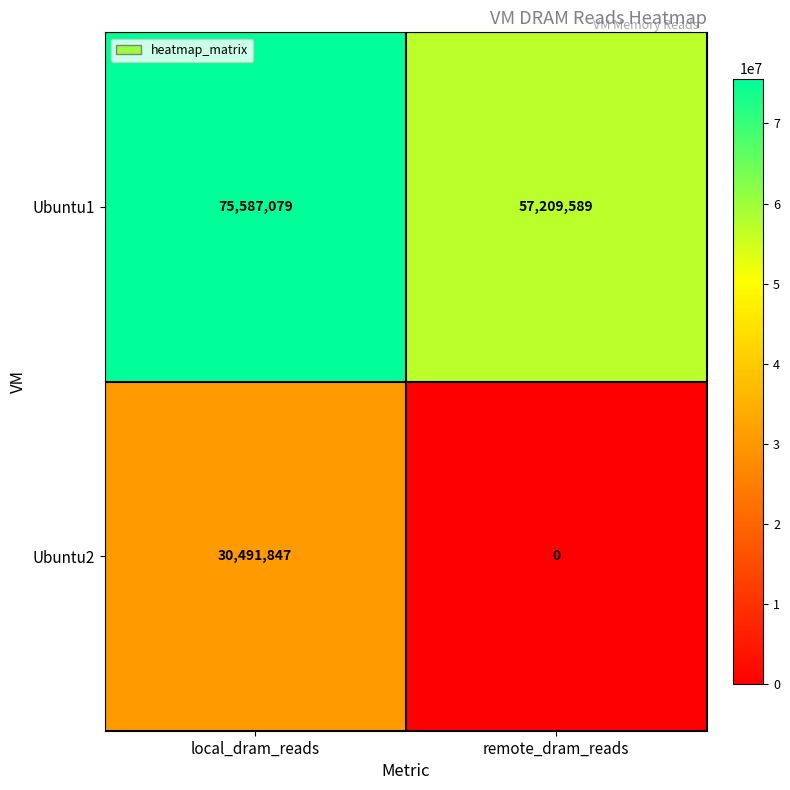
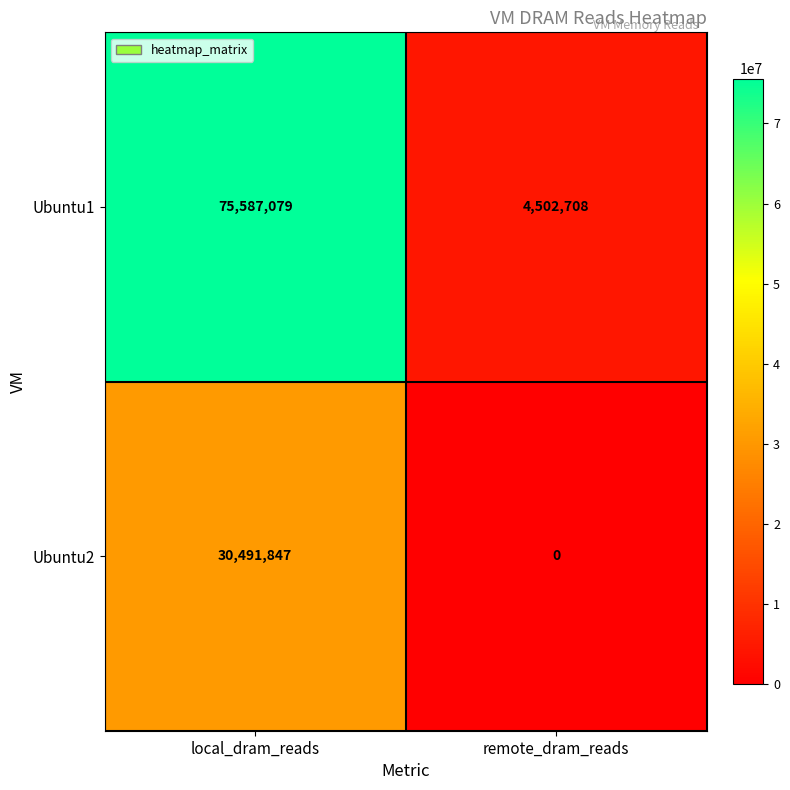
  {
    "Ubuntu1": {
      "local_dram_reads": "75,587,079",
-     "remote_dram_reads": "57,209,589"
+     "remote_dram_reads": "4,502,708"
    },
    "Ubuntu2": {
      "local_dram_reads": "30,491,847",
      "remote_dram_reads": "0"
    }
  }
